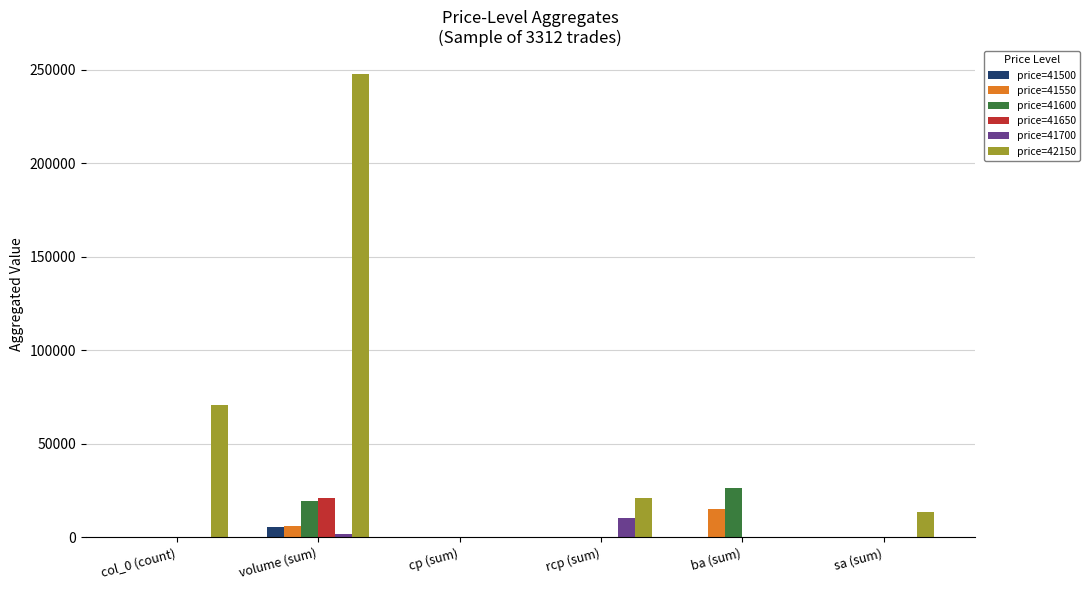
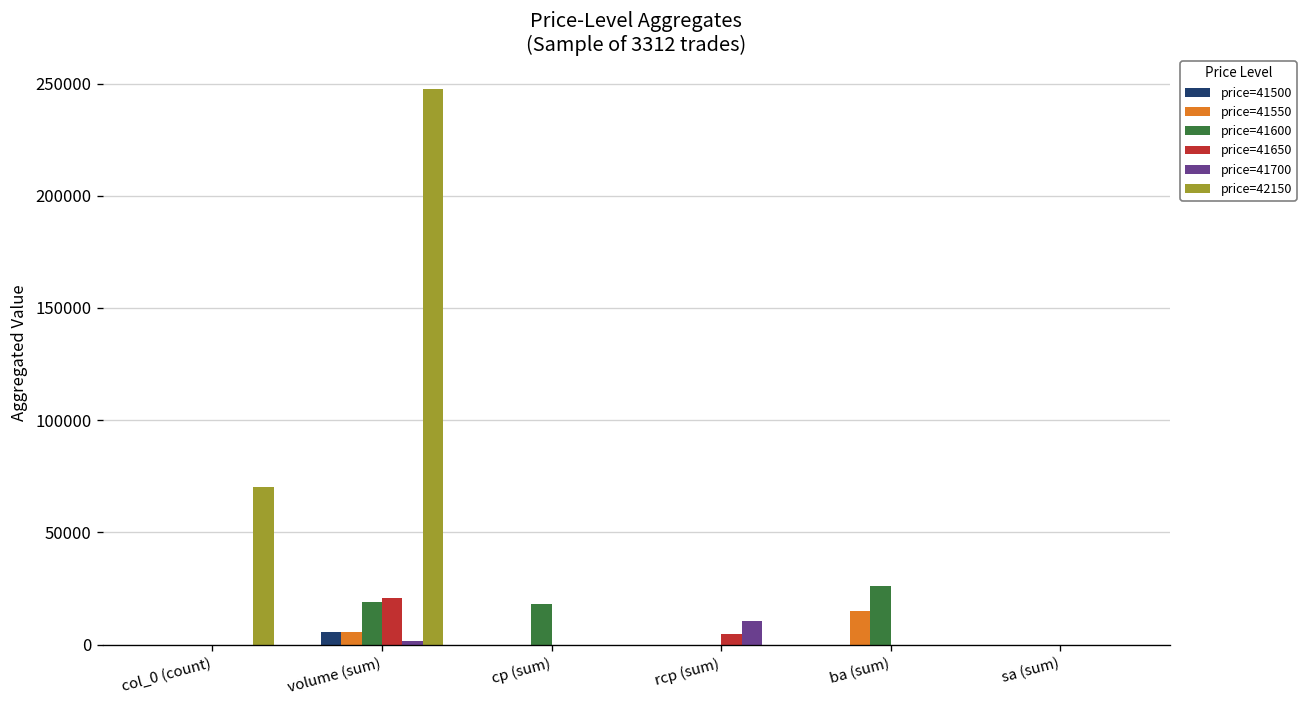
  {
    "price=41500": {
      "volume (sum)": 5000,
      "cp (sum)": 0,
      "rcp (sum)": 0,
      "ba (sum)": 0,
      "sa (sum)": 0
    },
    "price=41550": {
      "volume (sum)": 6000,
      "cp (sum)": 0,
      "rcp (sum)": 0,
      "ba (sum)": 15000,
      "sa (sum)": 0
    },
    "price=41600": {
      "volume (sum)": 19000,
-     "cp (sum)": 0,
+     "cp (sum)": 18000,
      "rcp (sum)": 0,
      "ba (sum)": 26000,
      "sa (sum)": 0
    },
    "price=41650": {
      "volume (sum)": 21000,
      "cp (sum)": 0,
-     "rcp (sum)": 0,
+     "rcp (sum)": 5000,
      "ba (sum)": 0,
      "sa (sum)": 0
    },
    "price=41700": {
      "volume (sum)": 2000,
      "cp (sum)": 0,
      "rcp (sum)": 10000,
      "ba (sum)": 0,
      "sa (sum)": 0
    },
    "price=42150": {
      "col_0 (count)": 70000,
      "volume (sum)": 248000,
      "cp (sum)": 0,
-     "rcp (sum)": 21000,
+     "rcp (sum)": 0,
      "ba (sum)": 0,
-     "sa (sum)": 13000
+     "sa (sum)": 0
    }
  }
